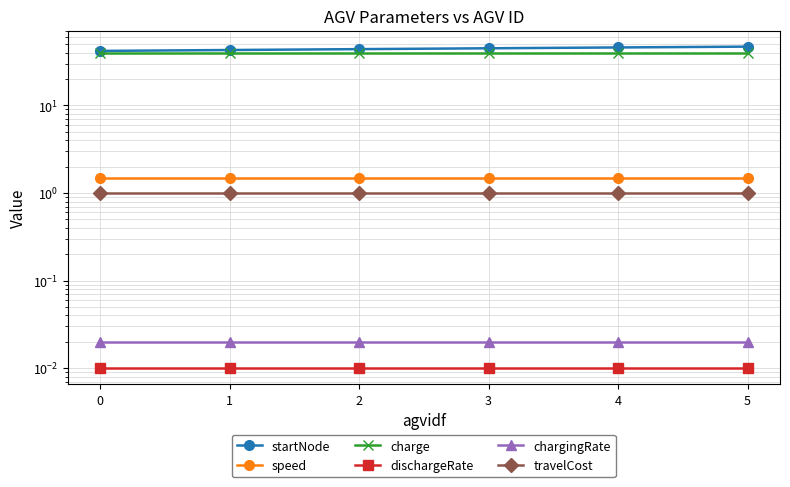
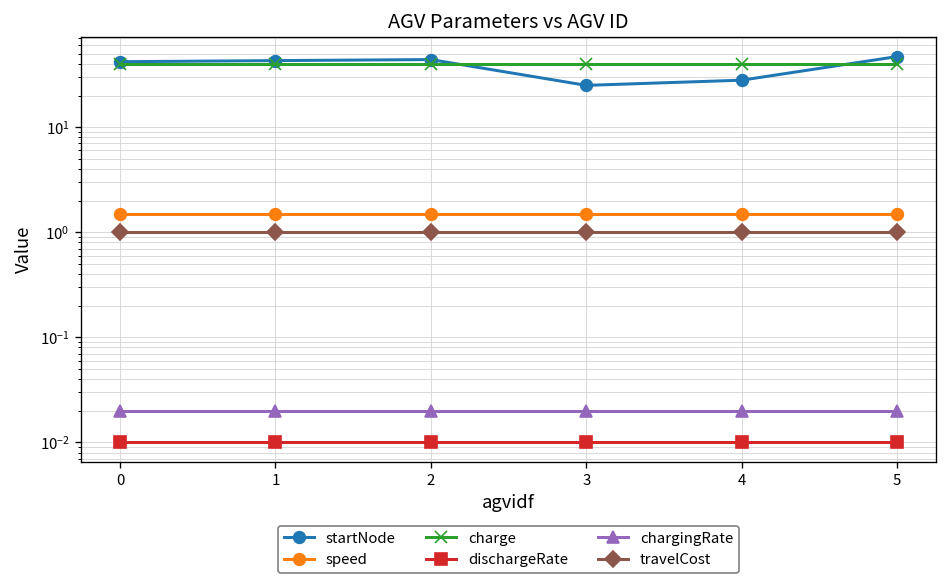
  {
    "startNode": {
      "1": 40,
      "2": 40,
-     "3": 50,
-     "4": 50,
+     "3": 25,
+     "4": 28,
      "5": 50
    },
    "speed": {
      "0": 1.5,
      "1": 1.5,
      "2": 1.5,
      "3": 1.5,
      "4": 1.5,
      "5": 1.5
    },
    "charge": {
      "1": 40,
      "2": 40,
      "3": 40,
      "4": 40,
      "5": 40
    },
    "dischargeRate": {
      "0": 0.010,
      "1": 0.010,
      "2": 0.010,
      "3": 0.010,
      "4": 0.010,
      "5": 0.010
    },
    "chargingRate": {
      "0": 0.020,
      "1": 0.020,
      "2": 0.020,
      "3": 0.020,
      "4": 0.020,
      "5": 0.020
    },
    "travelCost": {
      "0": 1,
      "1": 1,
      "2": 1,
      "3": 1,
      "4": 1,
      "5": 1
    }
  }
